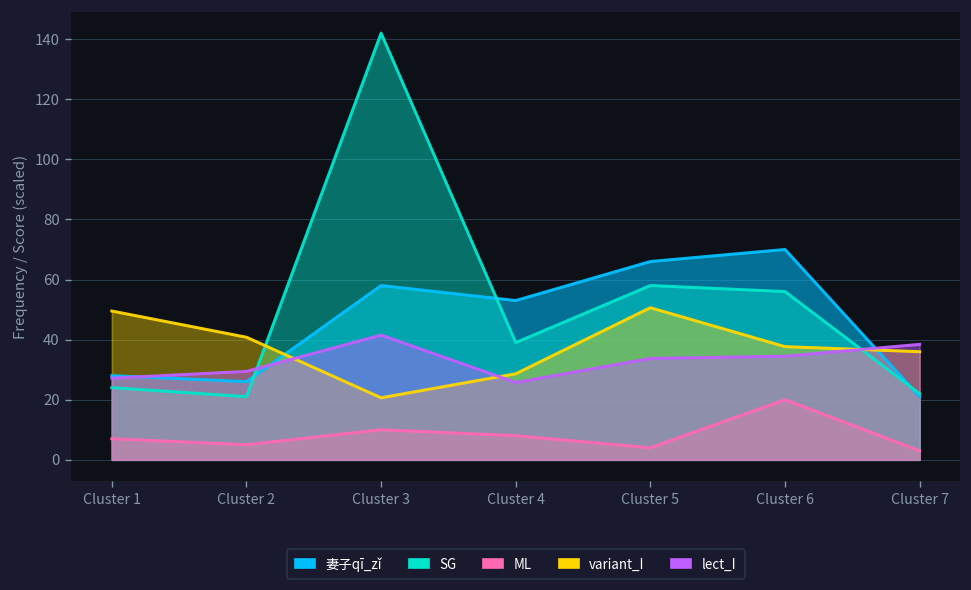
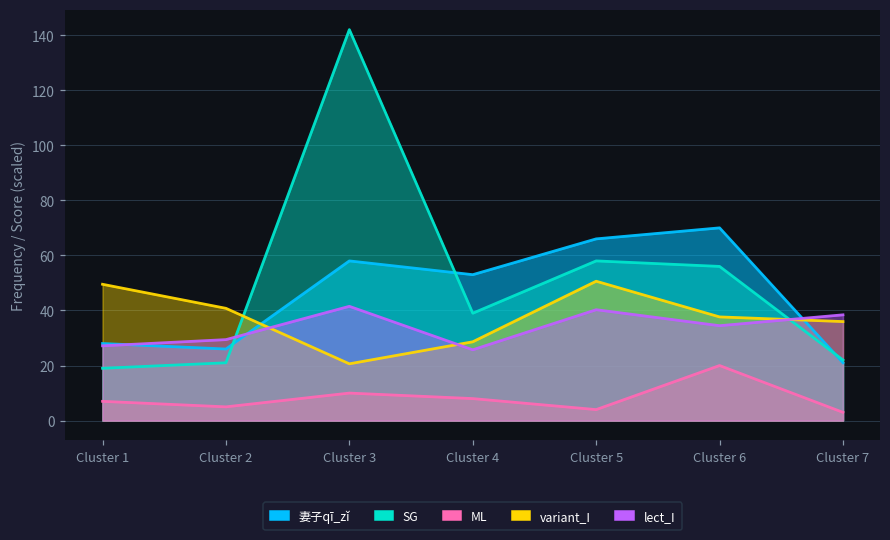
  {
    "妻子qī_zǐ": {
      "Cluster 2": 26,
      "Cluster 3": 58,
      "Cluster 4": 53,
      "Cluster 5": 66,
      "Cluster 6": 70
    },
    "SG": {
-     "Cluster 1": 24,
+     "Cluster 1": 19,
      "Cluster 2": 21,
      "Cluster 3": 142,
      "Cluster 4": 39,
      "Cluster 5": 58,
      "Cluster 6": 56
    },
    "ML": {
      "Cluster 1": 7,
      "Cluster 2": 5,
      "Cluster 3": 10,
      "Cluster 4": 8,
      "Cluster 5": 4,
      "Cluster 6": 20,
      "Cluster 7": 3
    },
    "variant_I": {
      "Cluster 1": 50,
      "Cluster 2": 41,
      "Cluster 3": 21,
      "Cluster 4": 29,
      "Cluster 5": 51,
      "Cluster 6": 38,
      "Cluster 7": 36
    },
    "lect_I": {
      "Cluster 2": 29,
      "Cluster 3": 42,
      "Cluster 4": 26,
-     "Cluster 5": 34,
+     "Cluster 5": 40,
      "Cluster 6": 34,
      "Cluster 7": 38
    }
  }
